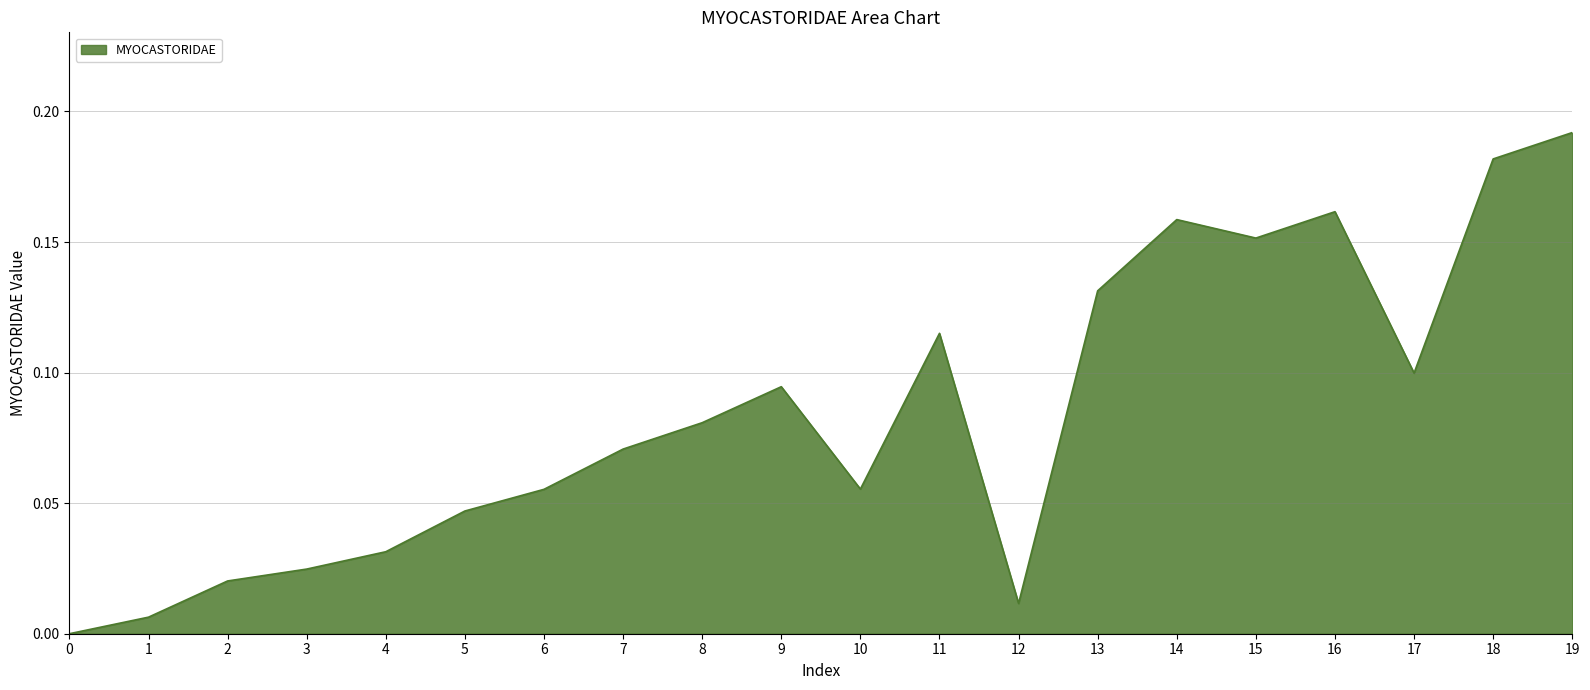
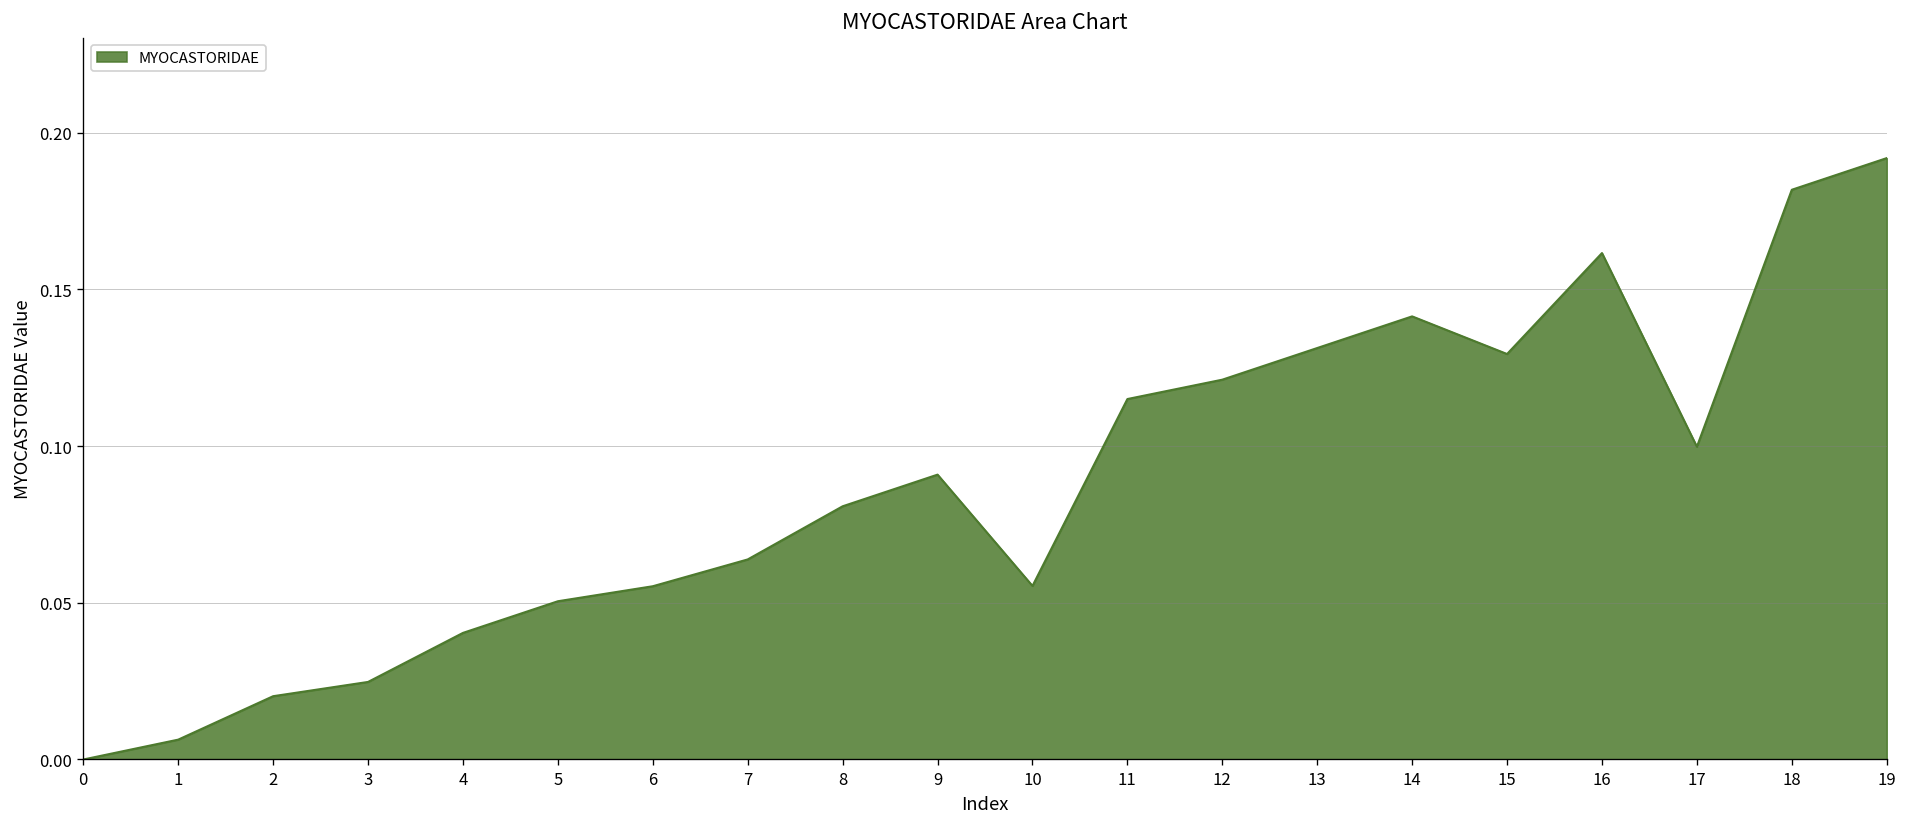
  {
    "0": 0.000,
    "1": 0.006,
    "2": 0.020,
    "3": 0.025,
-   "4": 0.031,
-   "5": 0.047,
+   "4": 0.040,
+   "5": 0.051,
    "6": 0.055,
-   "7": 0.071,
+   "7": 0.064,
    "8": 0.081,
-   "9": 0.095,
+   "9": 0.091,
    "10": 0.055,
    "11": 0.115,
-   "12": 0.012,
+   "12": 0.121,
    "13": 0.131,
-   "14": 0.159,
-   "15": 0.152,
+   "14": 0.141,
+   "15": 0.129,
    "16": 0.162,
    "17": 0.100,
    "18": 0.182,
    "19": 0.192
  }
